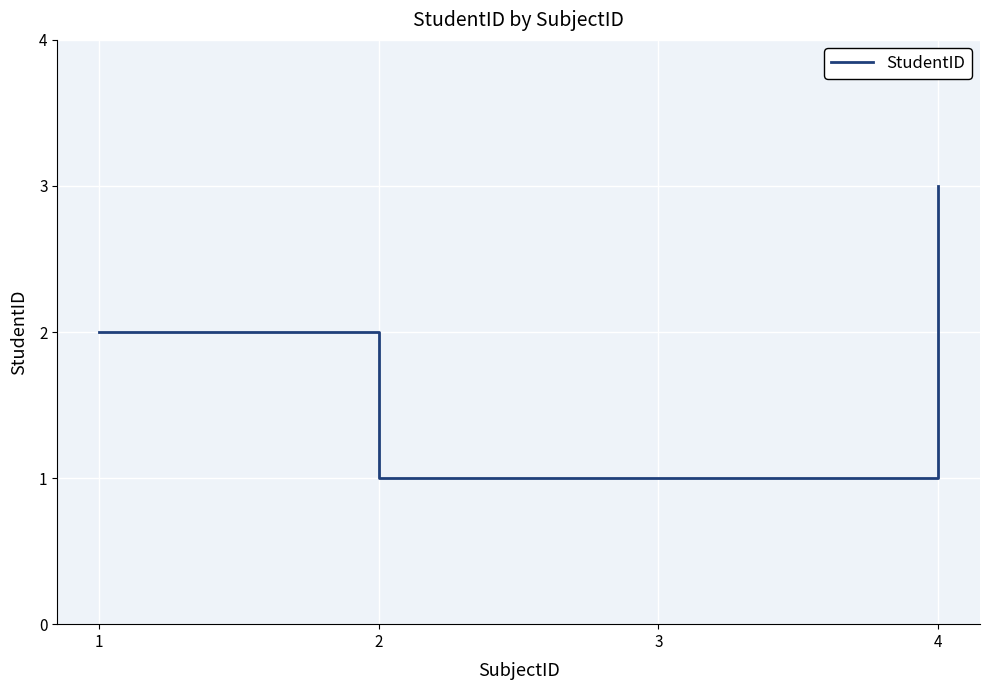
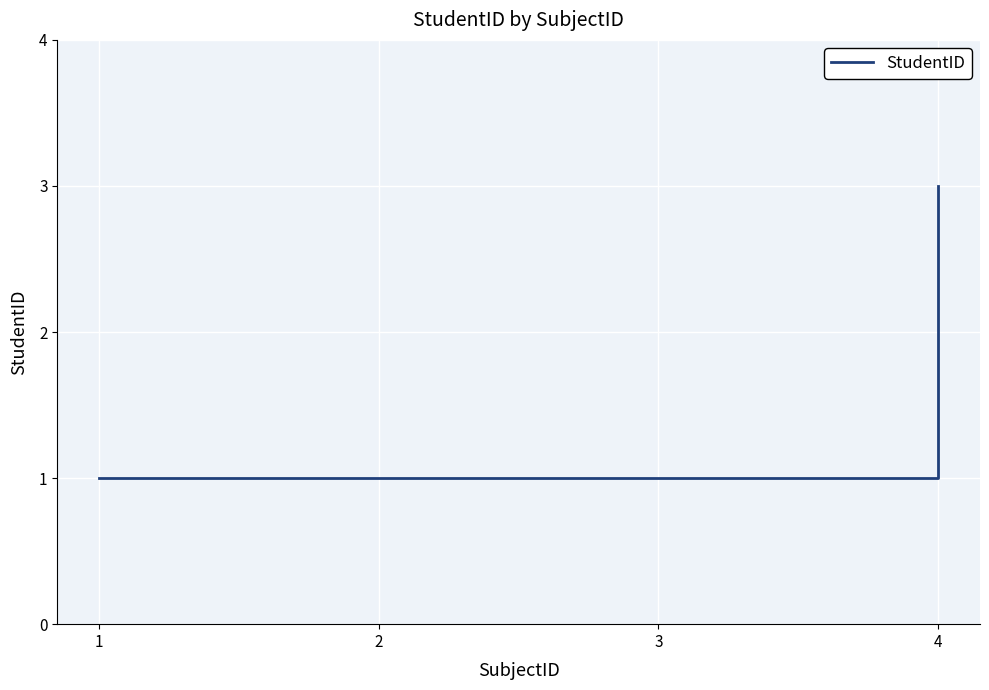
  {
-   "1": 2,
+   "1": 1,
    "2": 1,
    "3": 1,
    "4": 3
  }
